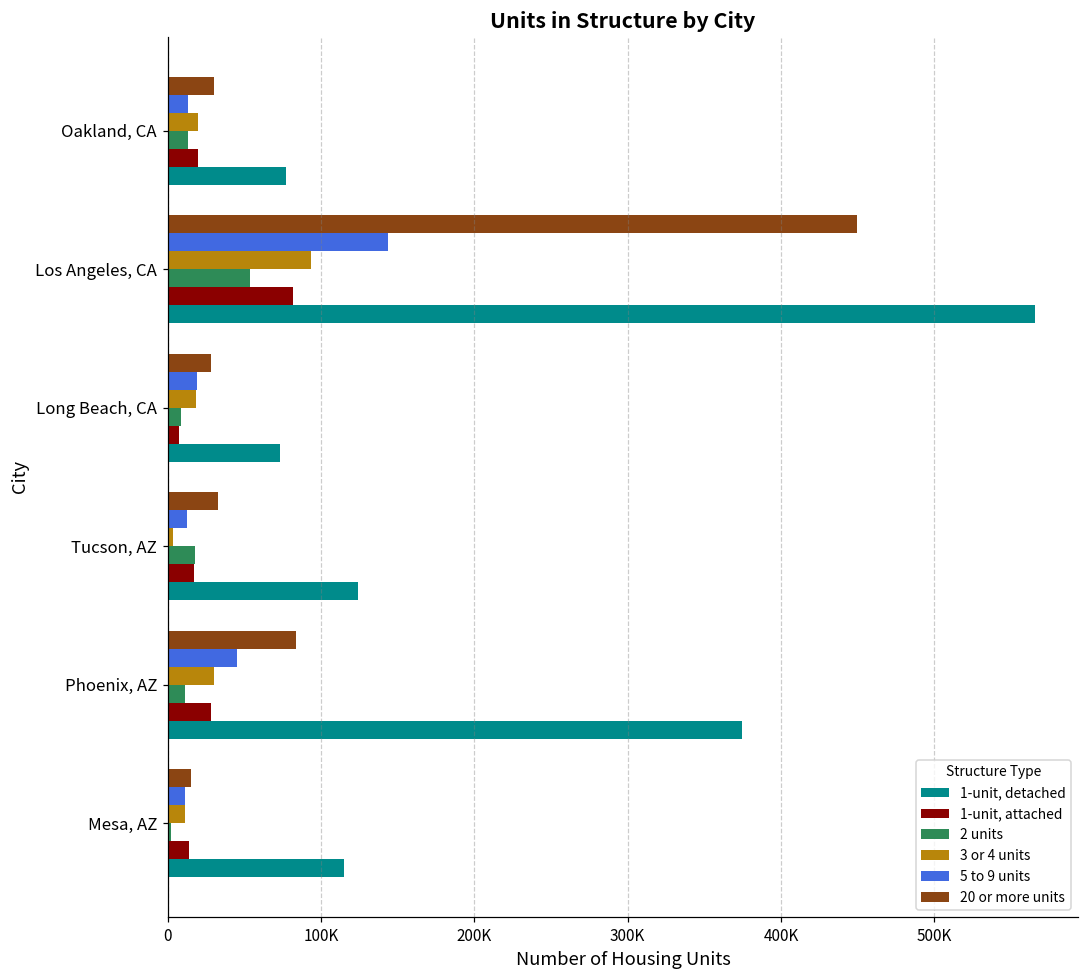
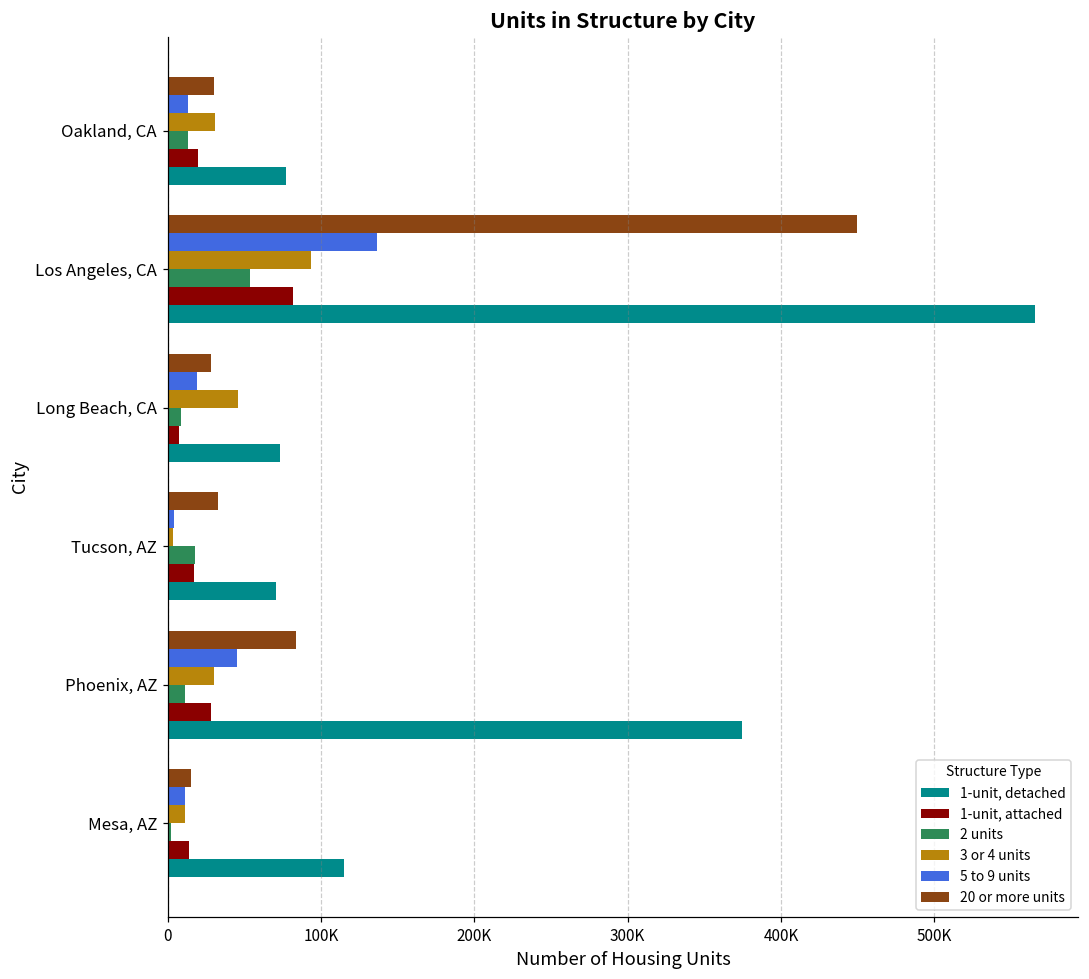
  {
    "1-unit, detached": {
      "Oakland, CA": 77000,
      "Los Angeles, CA": 565000,
      "Long Beach, CA": 73000,
-     "Tucson, AZ": 124000,
+     "Tucson, AZ": 71000,
      "Phoenix, AZ": 374000,
      "Mesa, AZ": 115000
    },
    "1-unit, attached": {
      "Oakland, CA": 20000,
      "Los Angeles, CA": 81000,
      "Long Beach, CA": 7000,
      "Tucson, AZ": 17000,
      "Phoenix, AZ": 28000,
      "Mesa, AZ": 14000
    },
    "2 units": {
      "Oakland, CA": 14000,
      "Los Angeles, CA": 54000,
      "Long Beach, CA": 9000,
      "Tucson, AZ": 18000,
      "Phoenix, AZ": 12000,
      "Mesa, AZ": 2000
    },
    "3 or 4 units": {
-     "Oakland, CA": 20000,
+     "Oakland, CA": 31000,
      "Los Angeles, CA": 93000,
-     "Long Beach, CA": 19000,
+     "Long Beach, CA": 46000,
      "Tucson, AZ": 3000,
      "Phoenix, AZ": 30000,
      "Mesa, AZ": 11000
    },
    "5 to 9 units": {
      "Oakland, CA": 13000,
-     "Los Angeles, CA": 144000,
+     "Los Angeles, CA": 137000,
      "Long Beach, CA": 19000,
-     "Tucson, AZ": 13000,
+     "Tucson, AZ": 4000,
      "Phoenix, AZ": 45000,
      "Mesa, AZ": 11000
    },
    "20 or more units": {
      "Oakland, CA": 30000,
      "Los Angeles, CA": 450000,
      "Long Beach, CA": 28000,
      "Tucson, AZ": 33000,
      "Phoenix, AZ": 84000,
      "Mesa, AZ": 15000
    }
  }
